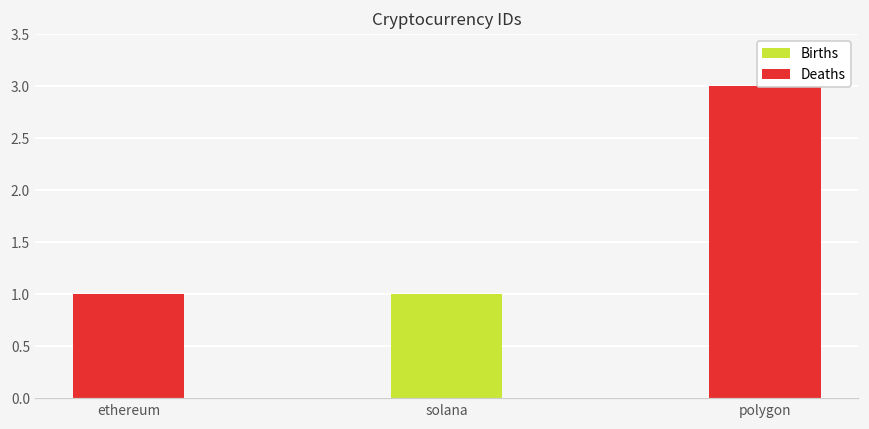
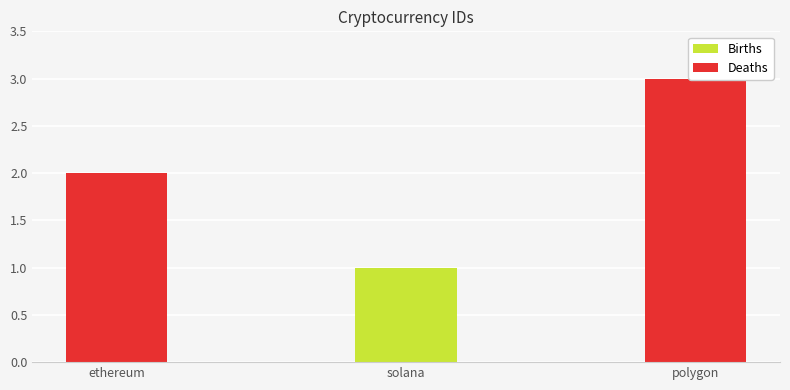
  {
-   "ethereum": 1,
+   "ethereum": 2,
    "solana": 1
  }
